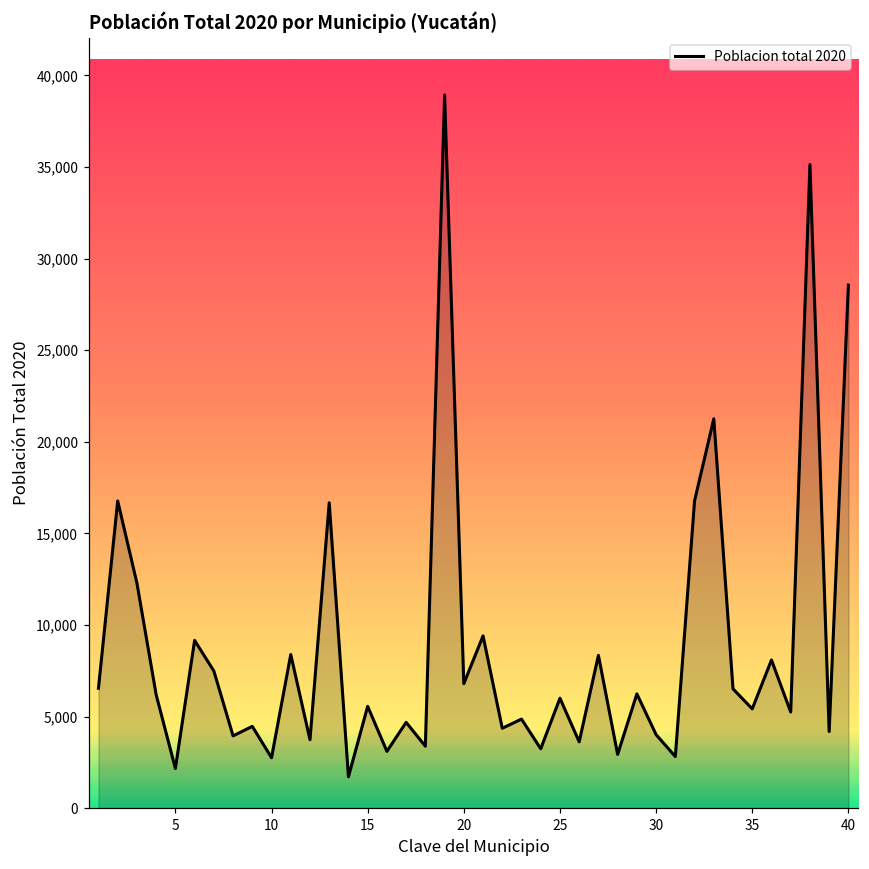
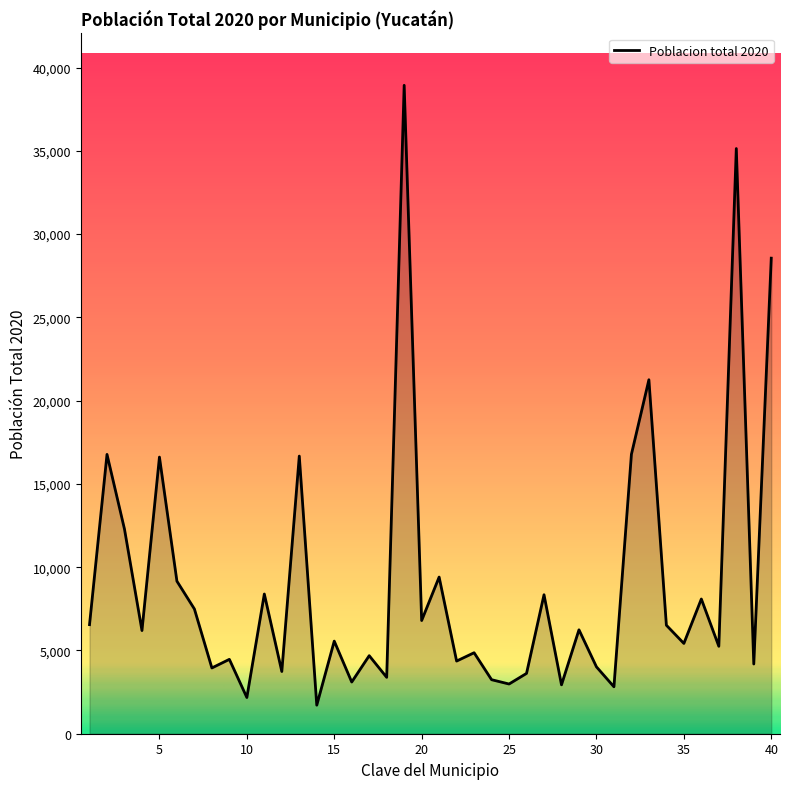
  {
-   "5": "2,200",
-   "10": "2,800",
+   "5": "16,600",
+   "10": "2,200",
    "15": "5,600",
    "20": "6,800",
-   "25": "6,000",
+   "25": "3,000",
    "30": "4,000",
    "35": "5,400",
    "40": "28,600"
  }
